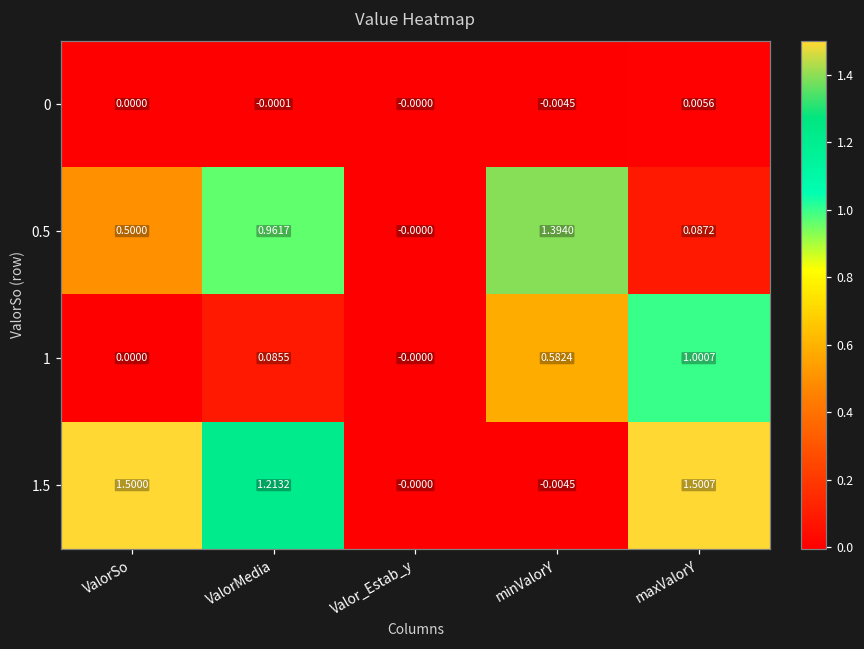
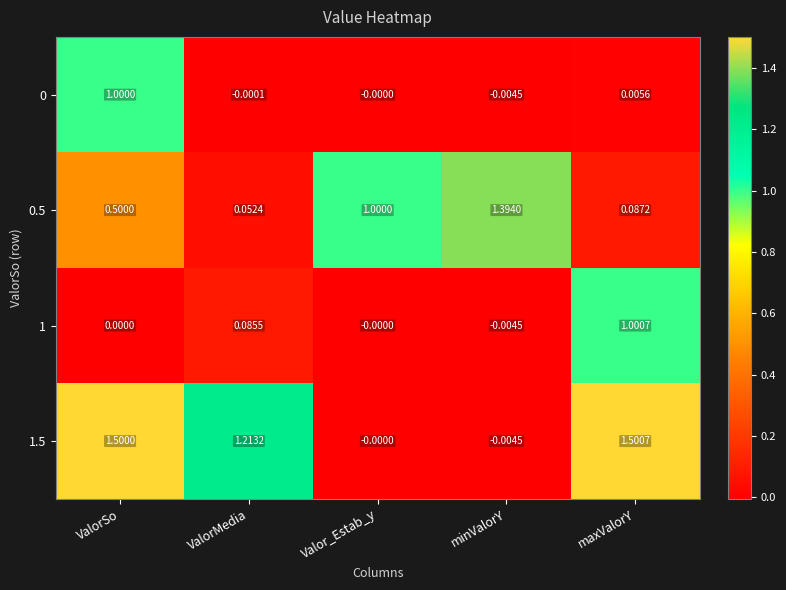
  {
    "0": {
-     "ValorSo": 0.0000
+     "ValorSo": 1.0000
    },
    "0.5": {
-     "ValorMedia": 0.9617,
-     "Valor_Estab_y": -0.0000
+     "ValorMedia": 0.0524,
+     "Valor_Estab_y": 1.0000
    },
    "1": {
-     "minValorY": 0.5824
+     "minValorY": -0.0045
    }
  }
